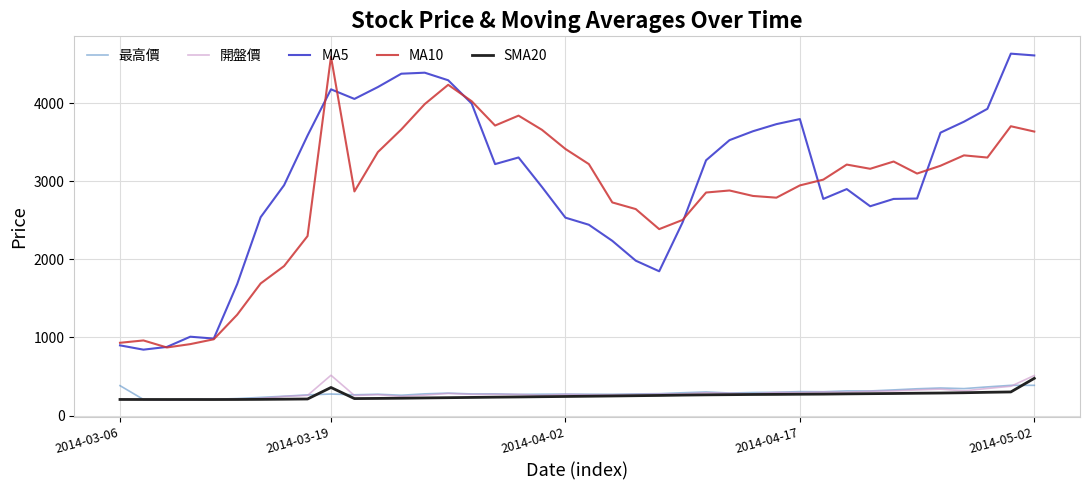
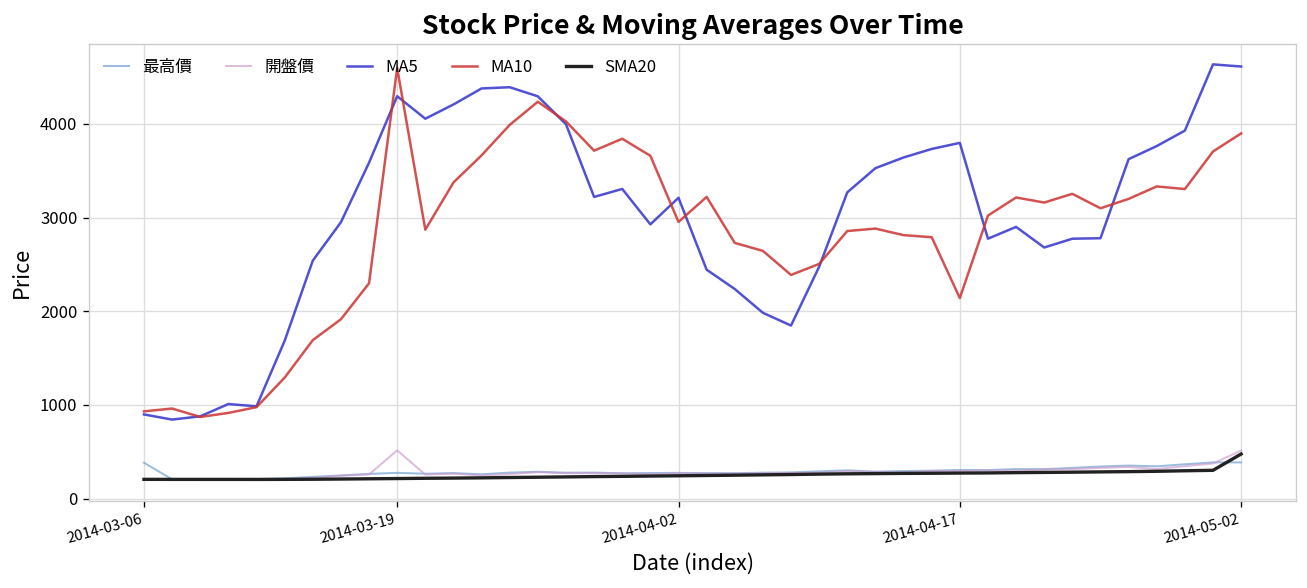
  {
    "最高價": {
      "2014-03-06": 400,
      "2014-03-19": 300,
      "2014-05-02": 400
    },
    "開盤價": {
      "2014-03-19": 500,
      "2014-05-02": 500
    },
    "MA5": {
      "2014-03-06": 900,
-     "2014-03-19": 4200,
-     "2014-04-02": 2500,
+     "2014-03-19": 4300,
+     "2014-04-02": 3200,
      "2014-04-17": 3800,
      "2014-05-02": 4600
    },
    "MA10": {
      "2014-03-06": 900,
      "2014-03-19": 4600,
-     "2014-04-02": 3400,
-     "2014-04-17": 2900,
-     "2014-05-02": 3600
+     "2014-04-02": 3000,
+     "2014-04-17": 2100,
+     "2014-05-02": 3900
    },
    "SMA20": {
-     "2014-03-19": 400,
+     "2014-03-19": 200,
      "2014-05-02": 500
    }
  }
